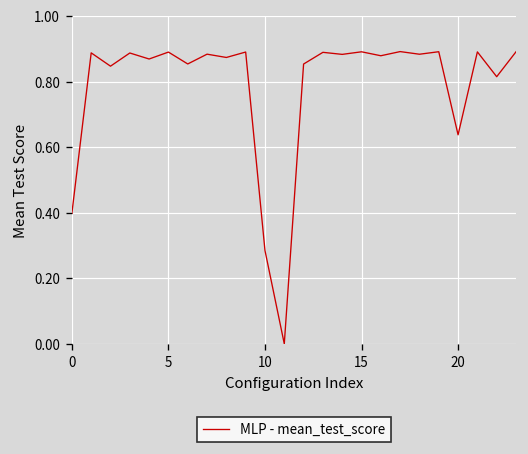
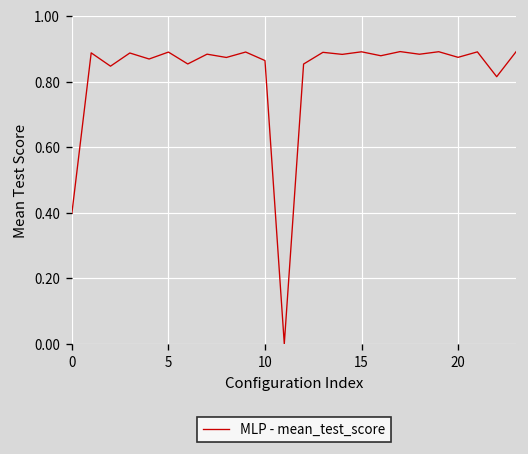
  {
    "0": 0.40,
    "5": 0.89,
-   "10": 0.28,
+   "10": 0.86,
    "15": 0.89,
-   "20": 0.64
+   "20": 0.87
  }
